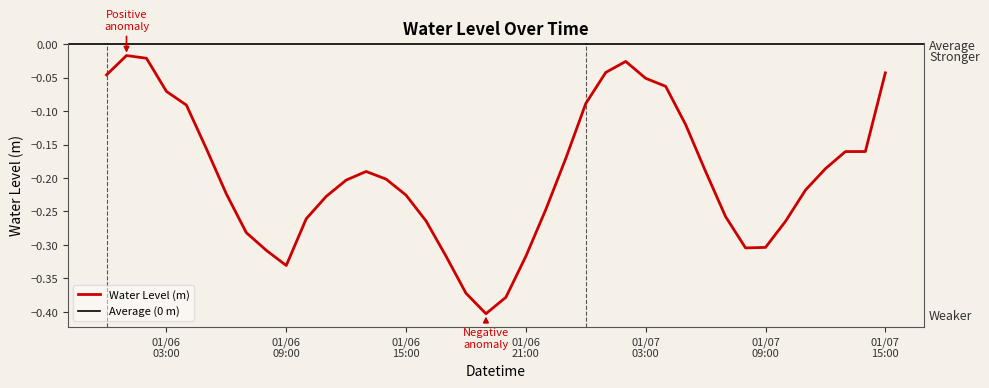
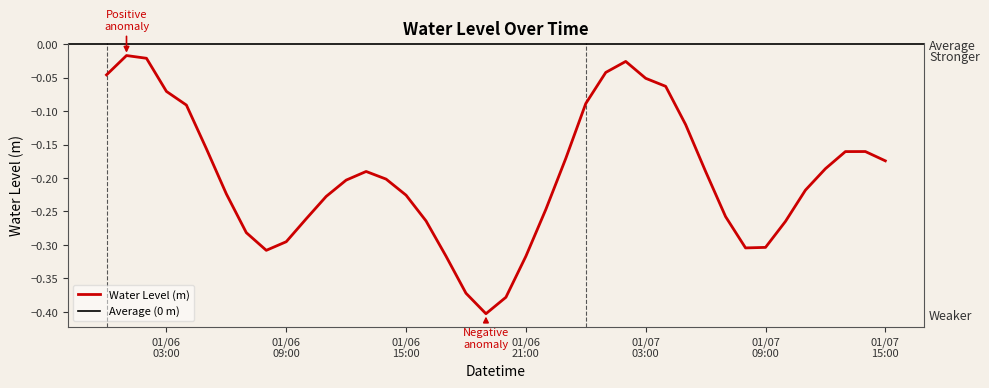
  {
    "01/06 03:00": -0.07,
-   "01/06 09:00": -0.33,
+   "01/06 09:00": -0.30,
    "01/06 15:00": -0.23,
    "01/06 21:00": -0.32,
    "01/07 03:00": -0.05,
    "01/07 09:00": -0.30,
-   "01/07 15:00": -0.04
+   "01/07 15:00": -0.17
  }
